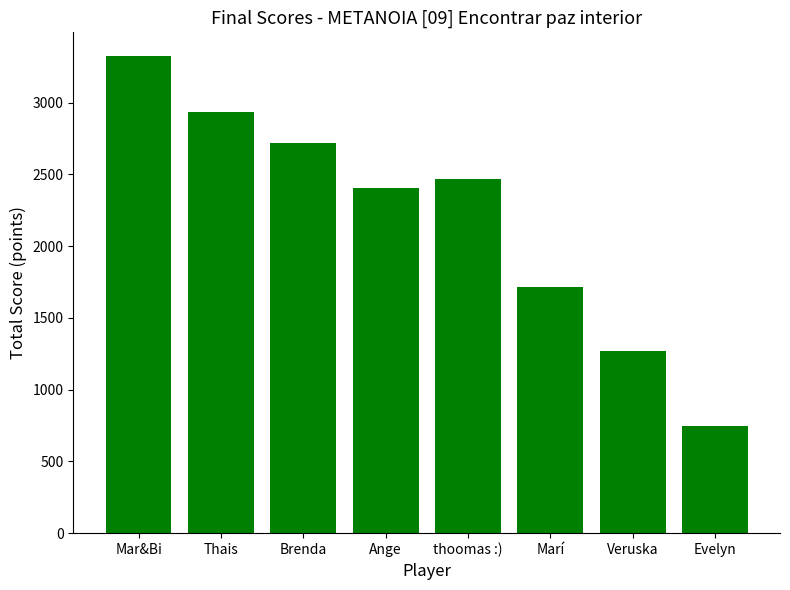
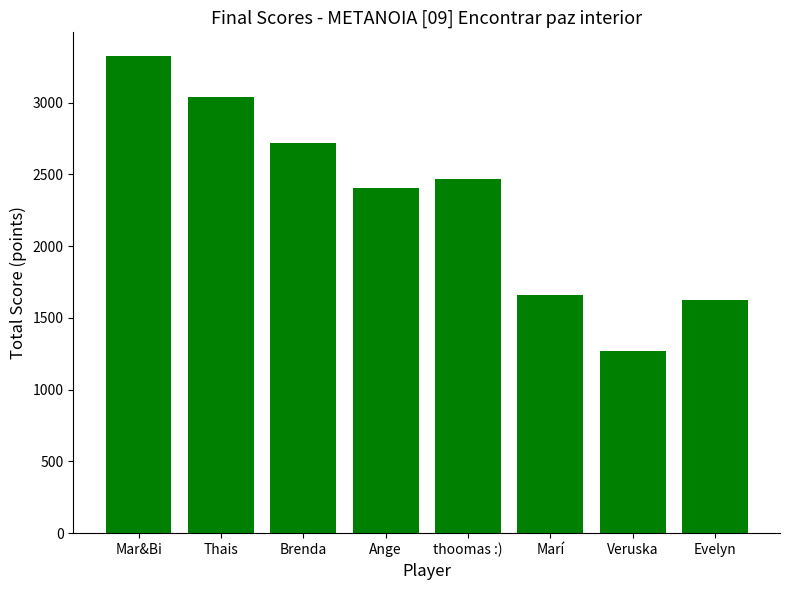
  {
    "Mar&Bi": 3320,
-   "Thais": 2930,
+   "Thais": 3040,
    "Brenda": 2720,
    "Ange": 2410,
    "thoomas :)": 2470,
-   "Marí": 1720,
+   "Marí": 1660,
    "Veruska": 1270,
-   "Evelyn": 750
+   "Evelyn": 1630
  }
